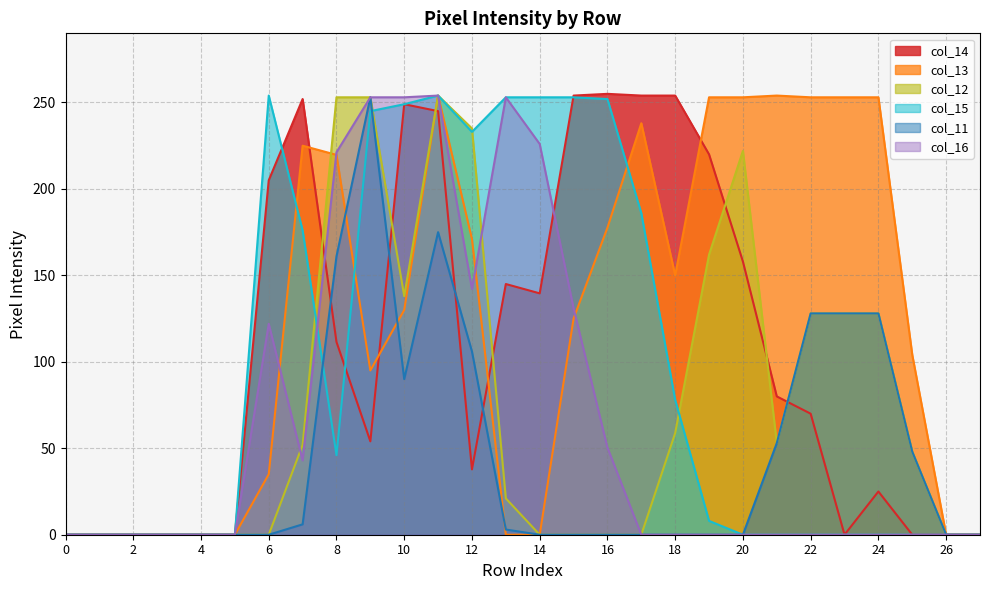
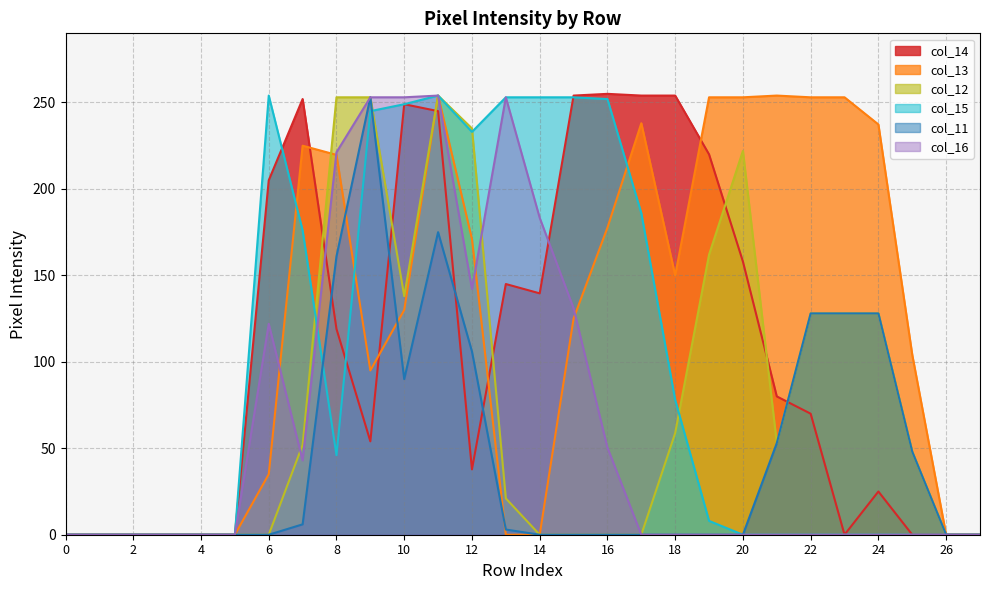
  {
    "col_14": {
      "6": 205,
-     "8": 112,
+     "8": 119,
      "12": 38,
      "14": 140,
      "16": 255,
      "18": 254,
      "20": 158,
      "22": 70,
      "24": 25
    },
    "col_13": {
      "6": 35,
      "8": 220,
      "10": 130,
      "12": 171,
      "16": 178,
      "18": 150,
      "20": 253,
      "22": 253,
-     "24": 253
+     "24": 237
    },
    "col_12": {
      "8": 253,
      "10": 138,
      "12": 235,
      "18": 59,
      "20": 222
    },
    "col_16": {
      "6": 122,
      "8": 221,
      "10": 253,
      "12": 142,
-     "14": 226,
+     "14": 183,
      "16": 50
    }
  }
